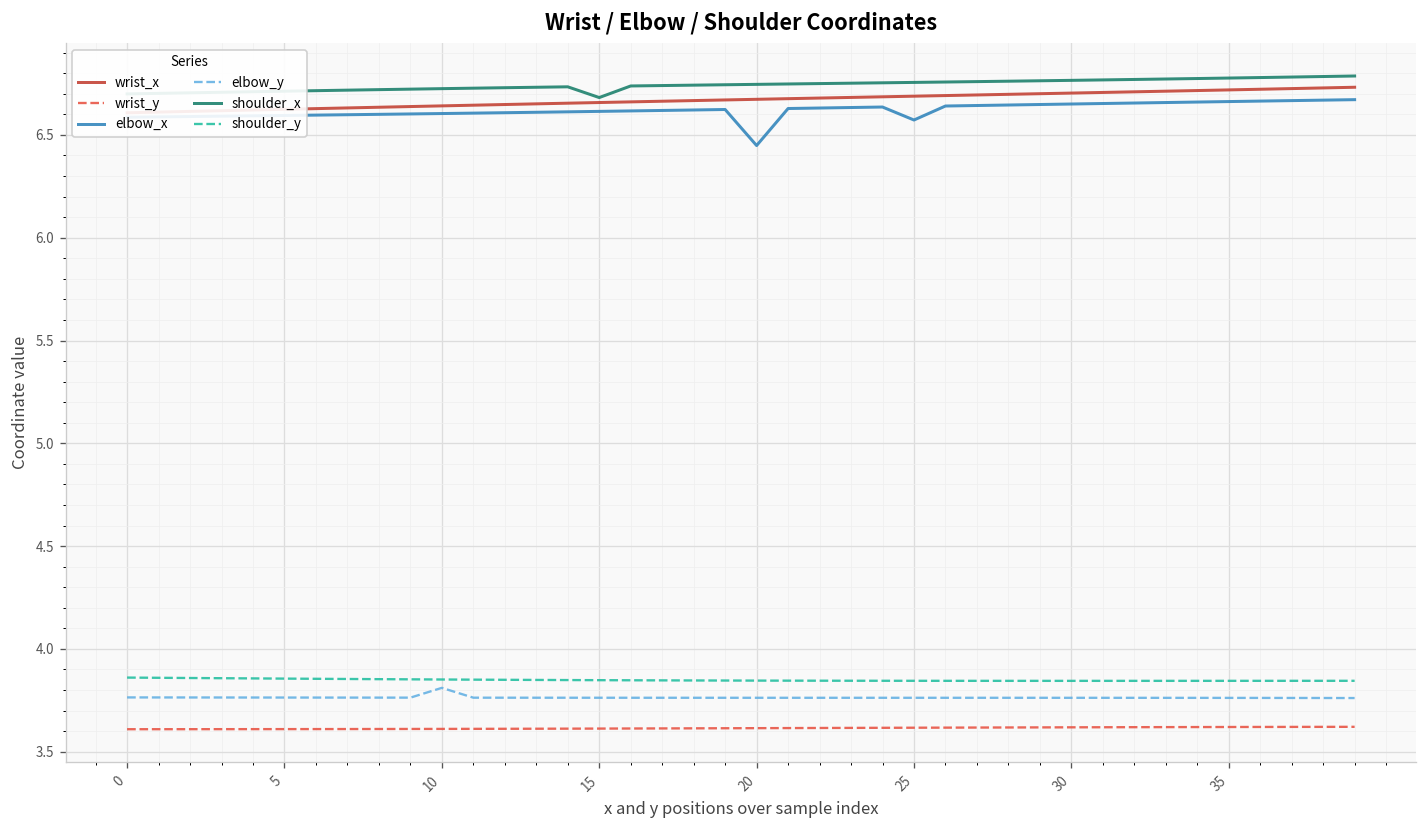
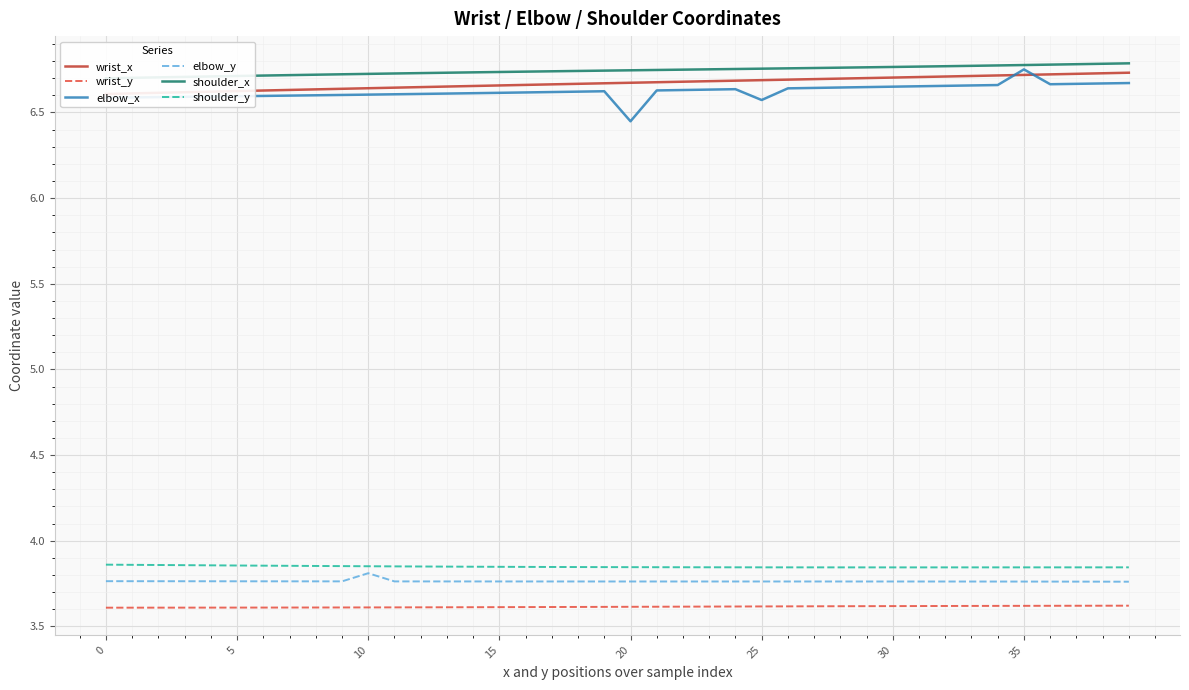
  {
    "elbow_x": {
      "10": 6.60,
      "15": 6.61,
      "20": 6.45,
      "25": 6.57,
      "30": 6.65,
-     "35": 6.66
+     "35": 6.75
    },
    "elbow_y": {
      "0": 3.76,
      "5": 3.76,
      "10": 3.81,
      "15": 3.76,
      "20": 3.76,
      "25": 3.76,
      "30": 3.76,
      "35": 3.76
    },
    "shoulder_x": {
      "10": 6.73,
-     "15": 6.68,
+     "15": 6.74,
      "20": 6.75,
      "25": 6.76,
      "30": 6.77,
      "35": 6.78
    },
    "shoulder_y": {
      "0": 3.86,
      "5": 3.86,
      "10": 3.85,
      "15": 3.85,
      "20": 3.85,
      "25": 3.84,
      "30": 3.84,
      "35": 3.84
    }
  }
